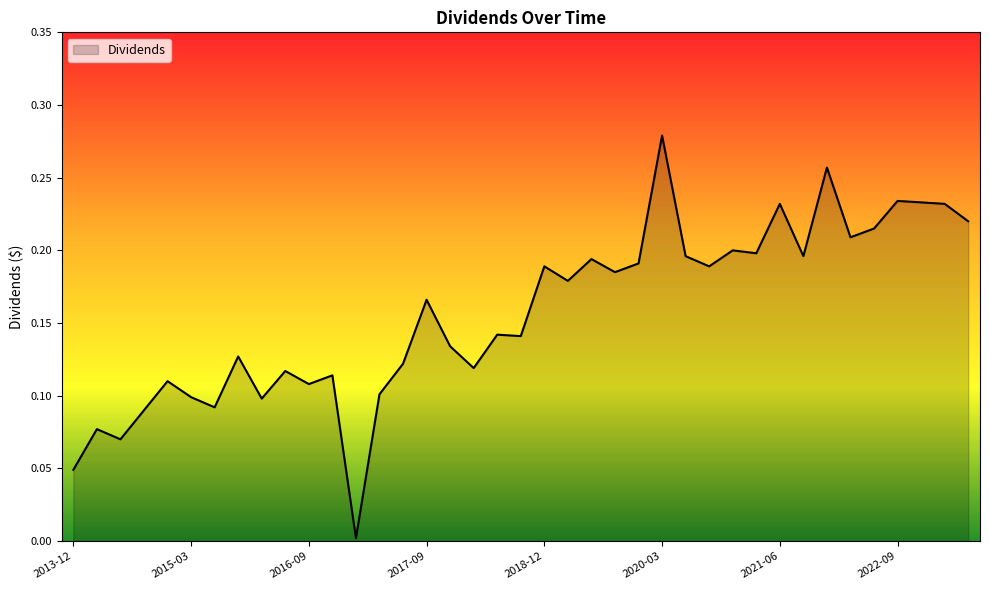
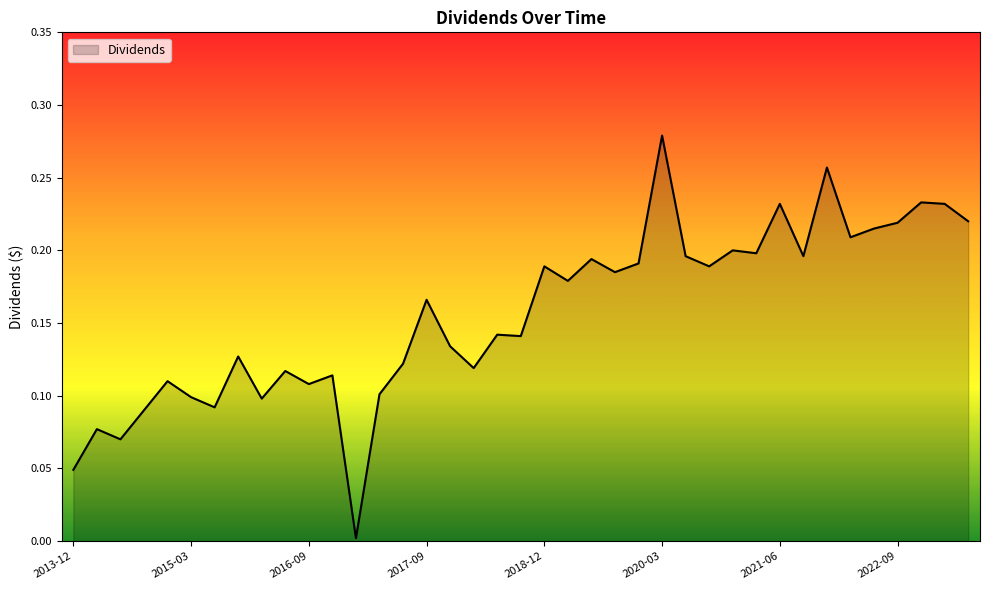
  {
    "2013-12": 0.049,
    "2015-03": 0.099,
    "2016-09": 0.108,
    "2017-09": 0.166,
    "2018-12": 0.189,
    "2020-03": 0.279,
    "2021-06": 0.232,
-   "2022-09": 0.234
+   "2022-09": 0.219
  }
